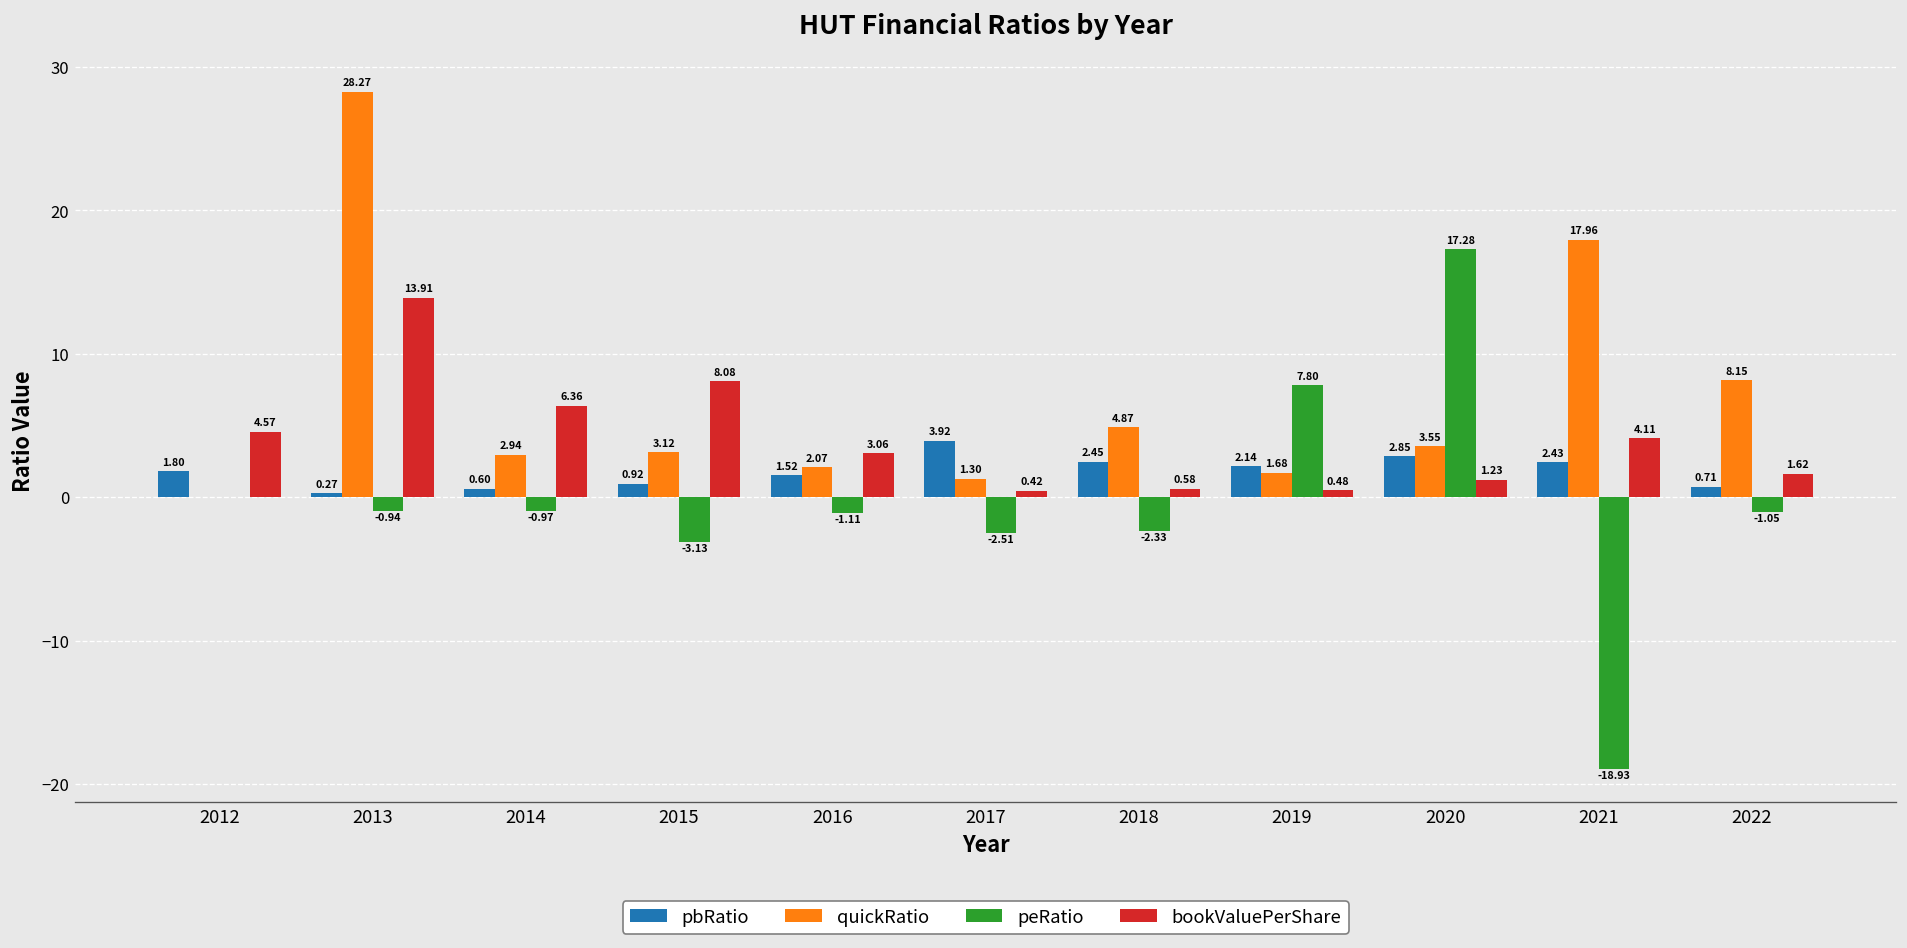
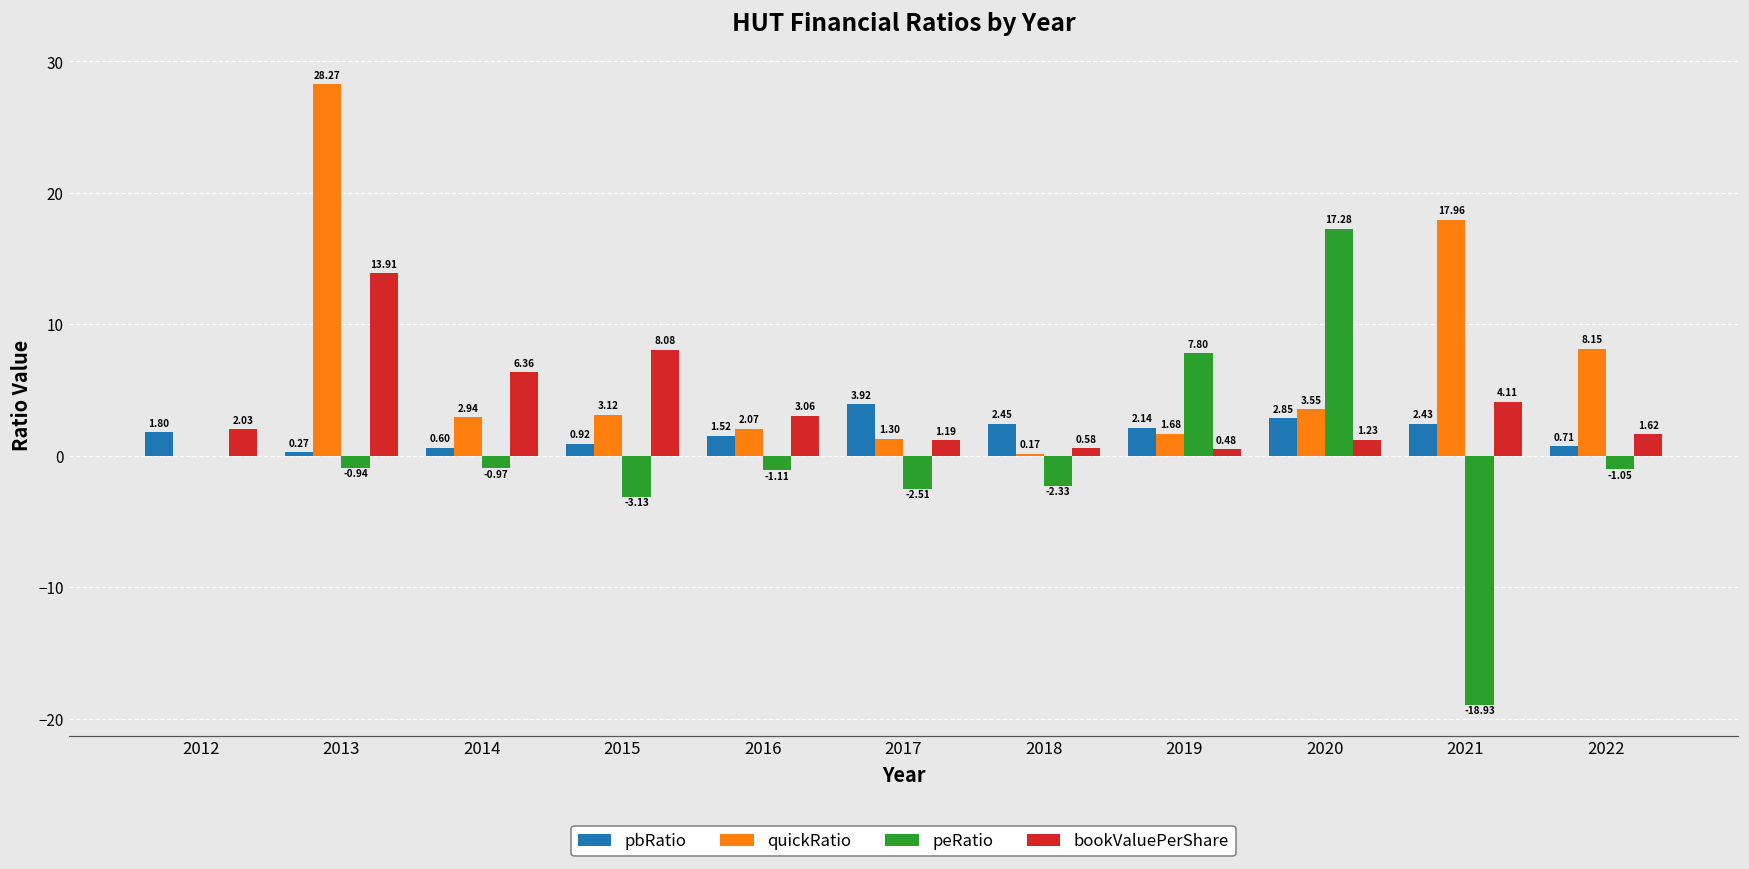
  {
    "pbRatio": {
      "2012": 1.80,
      "2013": 0.27,
      "2014": 0.60,
      "2015": 0.92,
      "2016": 1.52,
      "2017": 3.92,
      "2018": 2.45,
      "2019": 2.14,
      "2020": 2.85,
      "2021": 2.43,
      "2022": 0.71
    },
    "quickRatio": {
      "2013": 28.27,
      "2014": 2.94,
      "2015": 3.12,
      "2016": 2.07,
      "2017": 1.30,
-     "2018": 4.87,
+     "2018": 0.17,
      "2019": 1.68,
      "2020": 3.55,
      "2021": 17.96,
      "2022": 8.15
    },
    "peRatio": {
      "2013": -0.94,
      "2014": -0.97,
      "2015": -3.13,
      "2016": -1.11,
      "2017": -2.51,
      "2018": -2.33,
      "2019": 7.80,
      "2020": 17.28,
      "2021": -18.93,
      "2022": -1.05
    },
    "bookValuePerShare": {
-     "2012": 4.57,
+     "2012": 2.03,
      "2013": 13.91,
      "2014": 6.36,
      "2015": 8.08,
      "2016": 3.06,
-     "2017": 0.42,
+     "2017": 1.19,
      "2018": 0.58,
      "2019": 0.48,
      "2020": 1.23,
      "2021": 4.11,
      "2022": 1.62
    }
  }
